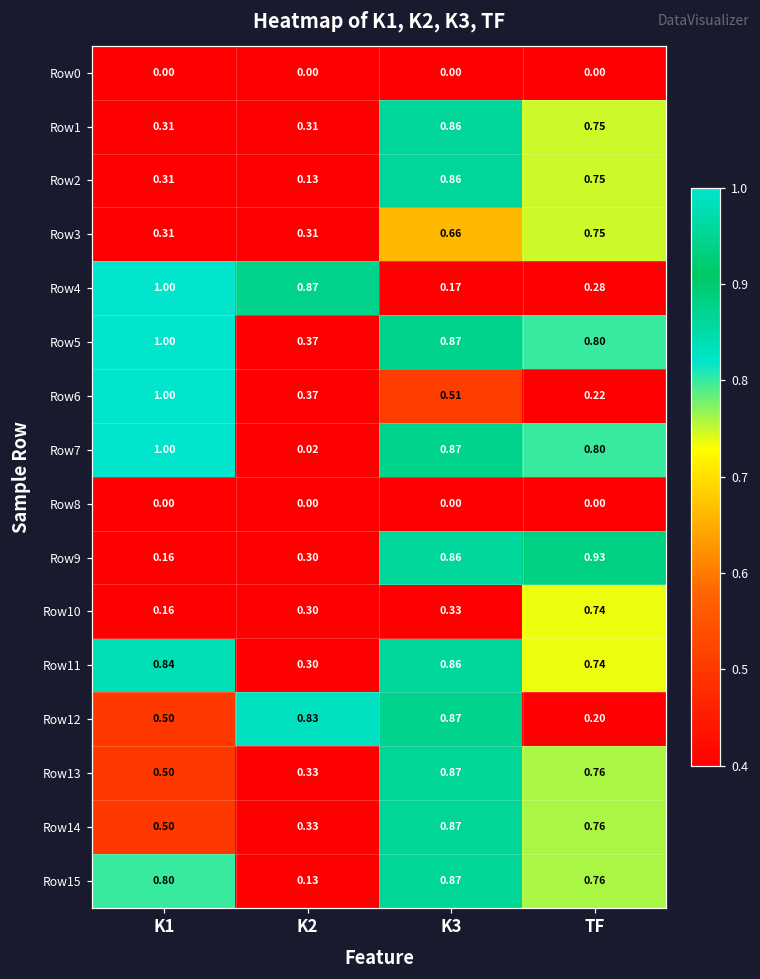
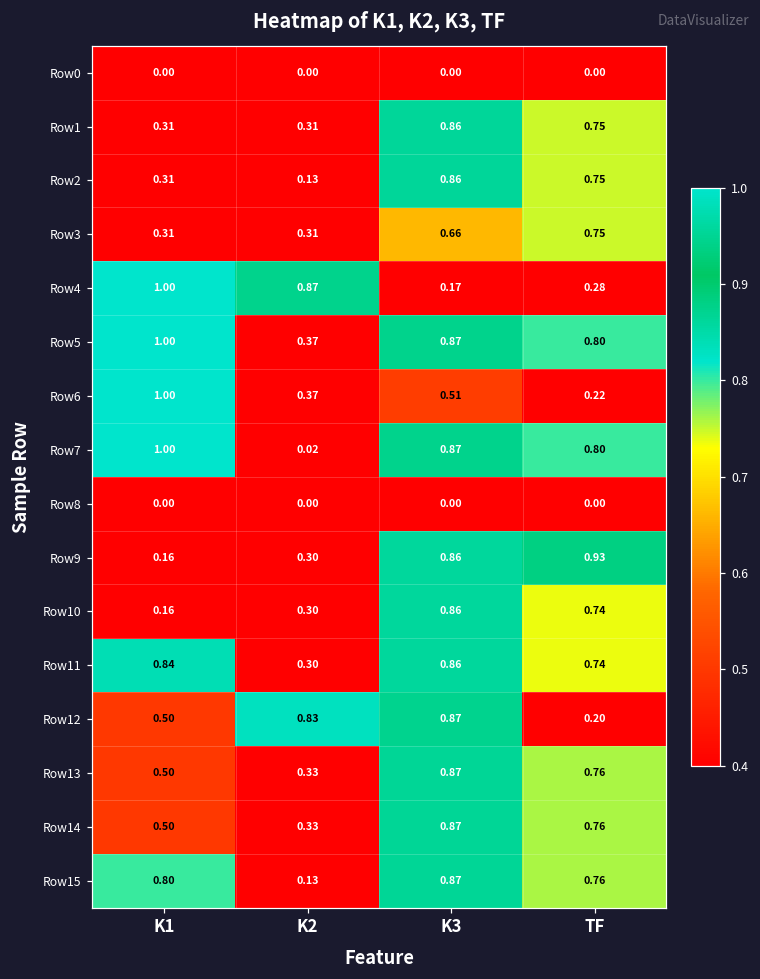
  {
    "Row0": {
      "K1": 0.00,
      "K2": 0.00,
      "K3": 0.00,
      "TF": 0.00
    },
    "Row1": {
      "K1": 0.31,
      "K2": 0.31,
      "K3": 0.86,
      "TF": 0.75
    },
    "Row2": {
      "K1": 0.31,
      "K2": 0.13,
      "K3": 0.86,
      "TF": 0.75
    },
    "Row3": {
      "K1": 0.31,
      "K2": 0.31,
      "K3": 0.66,
      "TF": 0.75
    },
    "Row4": {
      "K1": 1.00,
      "K2": 0.87,
      "K3": 0.17,
      "TF": 0.28
    },
    "Row5": {
      "K1": 1.00,
      "K2": 0.37,
      "K3": 0.87,
      "TF": 0.80
    },
    "Row6": {
      "K1": 1.00,
      "K2": 0.37,
      "K3": 0.51,
      "TF": 0.22
    },
    "Row7": {
      "K1": 1.00,
      "K2": 0.02,
      "K3": 0.87,
      "TF": 0.80
    },
    "Row8": {
      "K1": 0.00,
      "K2": 0.00,
      "K3": 0.00,
      "TF": 0.00
    },
    "Row9": {
      "K1": 0.16,
      "K2": 0.30,
      "K3": 0.86,
      "TF": 0.93
    },
    "Row10": {
      "K1": 0.16,
      "K2": 0.30,
-     "K3": 0.33,
+     "K3": 0.86,
      "TF": 0.74
    },
    "Row11": {
      "K1": 0.84,
      "K2": 0.30,
      "K3": 0.86,
      "TF": 0.74
    },
    "Row12": {
      "K1": 0.50,
      "K2": 0.83,
      "K3": 0.87,
      "TF": 0.20
    },
    "Row13": {
      "K1": 0.50,
      "K2": 0.33,
      "K3": 0.87,
      "TF": 0.76
    },
    "Row14": {
      "K1": 0.50,
      "K2": 0.33,
      "K3": 0.87,
      "TF": 0.76
    },
    "Row15": {
      "K1": 0.80,
      "K2": 0.13,
      "K3": 0.87,
      "TF": 0.76
    }
  }
